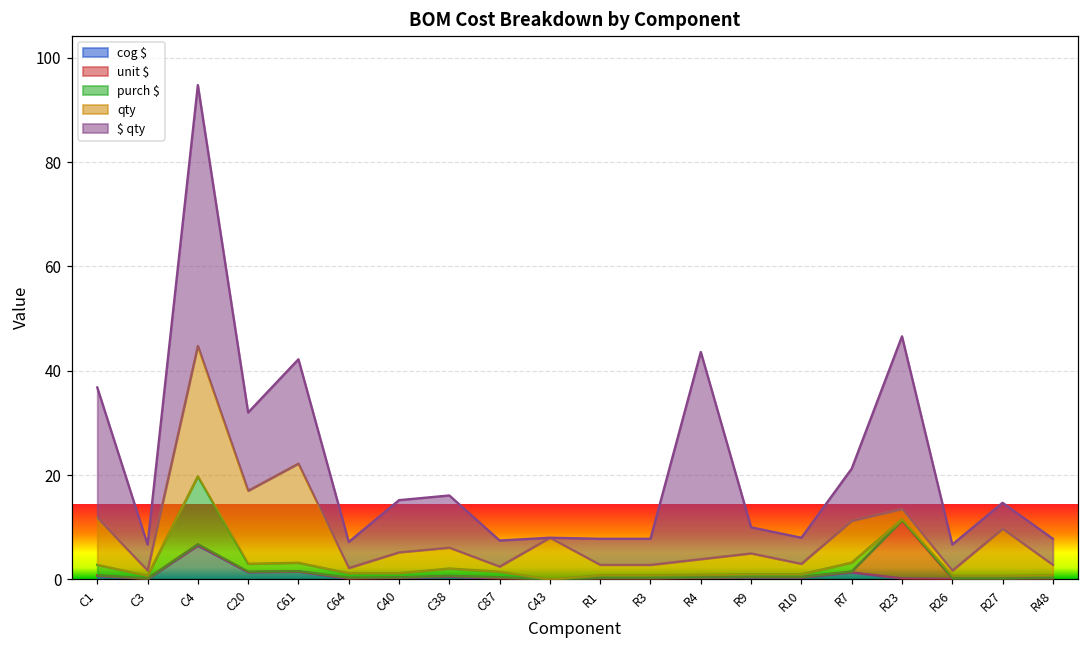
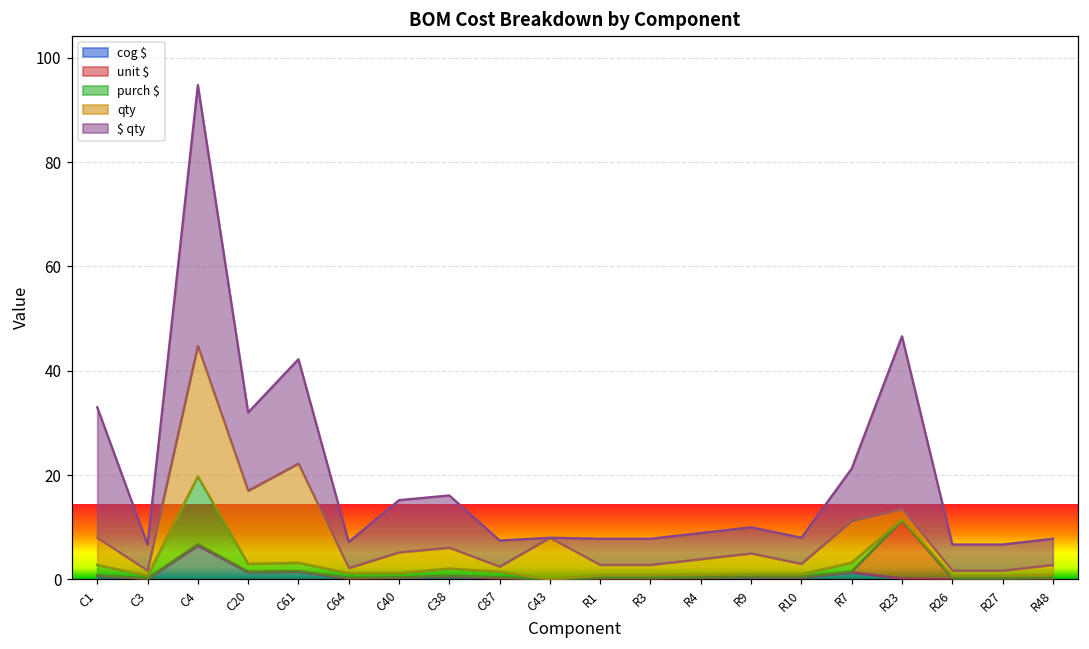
  {
    "cog $": {
      "R23": 0
    },
    "purch $": {
      "C1": 2,
      "C4": 13,
      "C20": 2,
      "C61": 2,
      "C64": 1,
      "C40": 1,
      "C38": 1,
      "C87": 1,
      "R7": 2
    },
    "qty": {
-     "C1": 9,
+     "C1": 5,
      "C3": 1,
      "C4": 25,
      "C20": 14,
      "C61": 19,
      "C64": 1,
      "C40": 4,
      "C38": 4,
      "C87": 1,
      "R1": 2,
      "R3": 2,
      "R4": 3,
      "R9": 4,
      "R10": 2,
      "R7": 8,
      "R23": 2,
      "R26": 1,
-     "R27": 9,
+     "R27": 1,
      "R48": 2
    },
    "$ qty": {
      "C1": 25,
      "C3": 5,
      "C4": 50,
      "C20": 15,
      "C61": 20,
      "C64": 5,
      "C40": 10,
      "C38": 10,
      "C87": 5,
      "R1": 5,
      "R3": 5,
-     "R4": 40,
+     "R4": 5,
      "R9": 5,
      "R10": 5,
      "R7": 10,
      "R23": 33,
      "R26": 5,
      "R27": 5,
      "R48": 5
    }
  }
